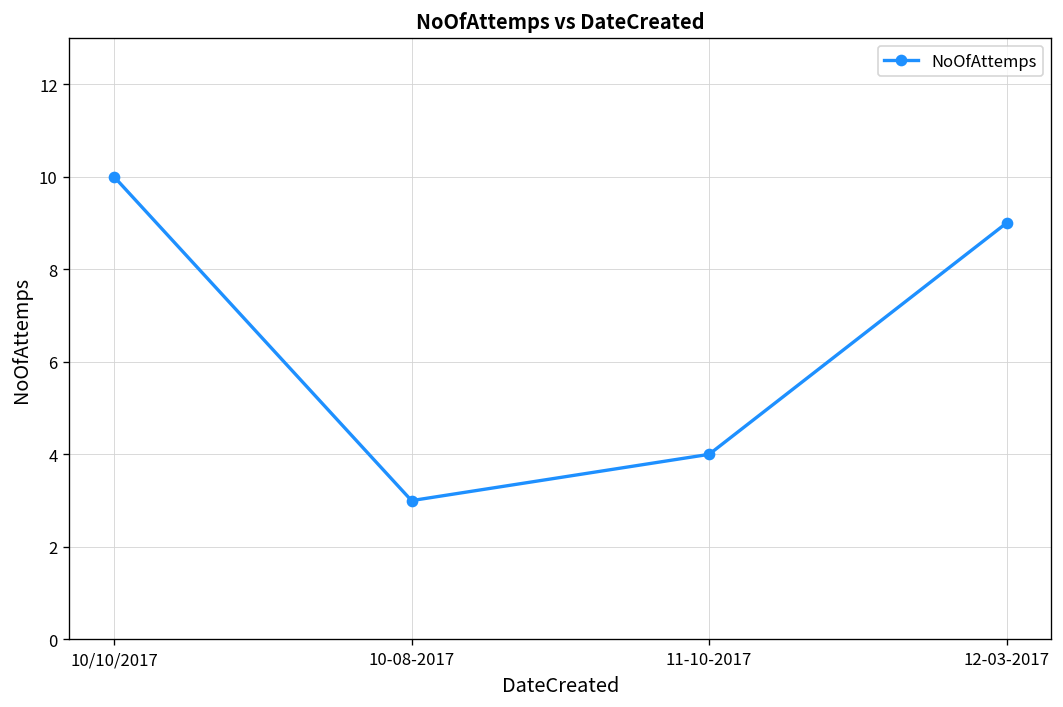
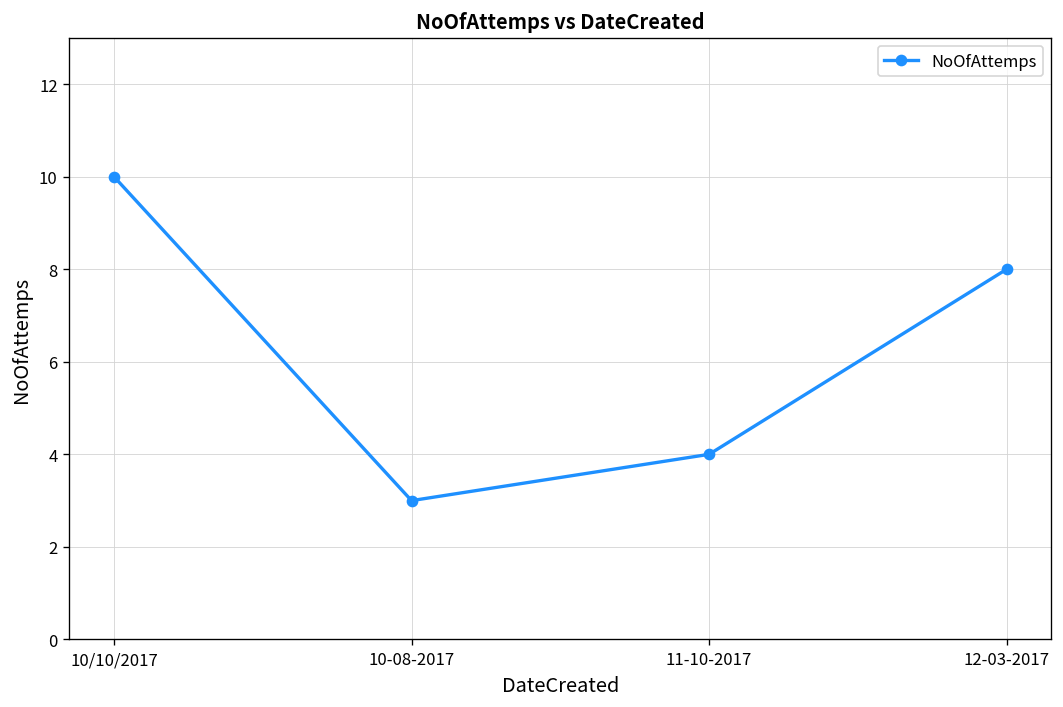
  {
    "10/10/2017": 10,
    "10-08-2017": 3,
    "11-10-2017": 4,
-   "12-03-2017": 9
+   "12-03-2017": 8
  }
